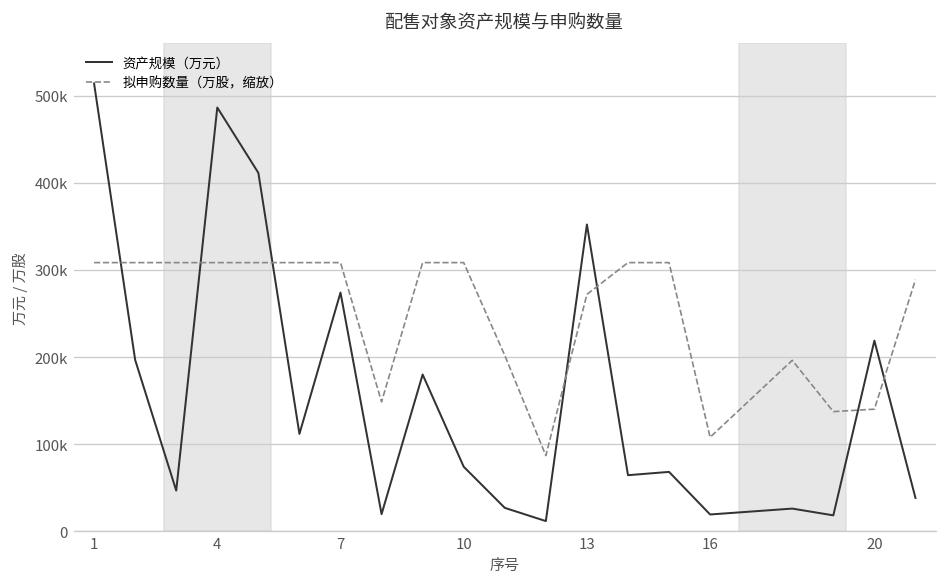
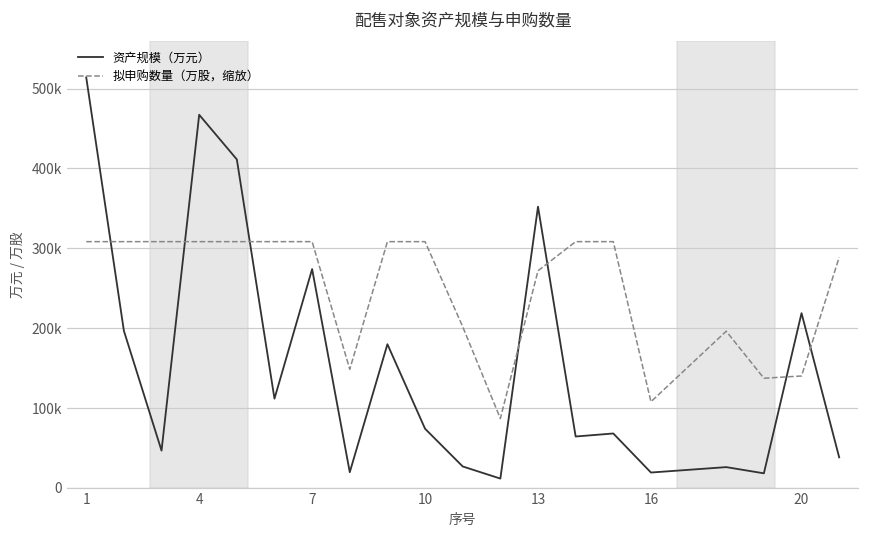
  {
    "资产规模（万元）": {
      "1": 510000,
-     "4": 490000,
+     "4": 470000,
      "7": 270000,
      "10": 70000,
      "13": 350000,
      "16": 20000,
      "20": 220000
    },
    "拟申购数量（万股，缩放）": {
      "1": 310000,
      "4": 310000,
      "7": 310000,
      "10": 310000,
      "13": 270000,
      "16": 110000,
      "20": 140000
    }
  }
